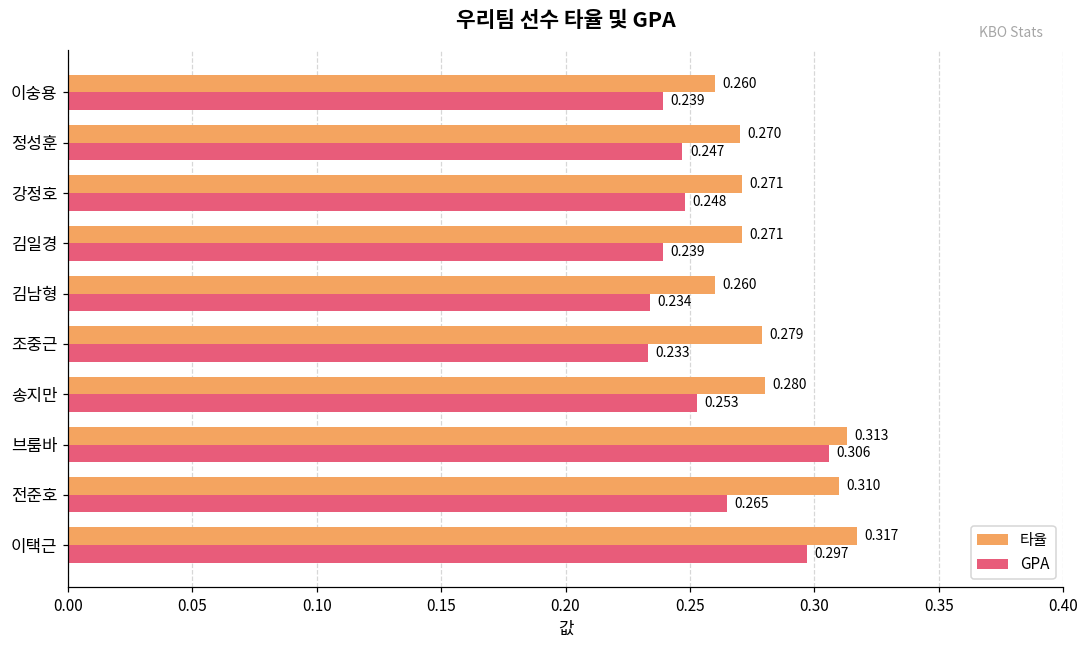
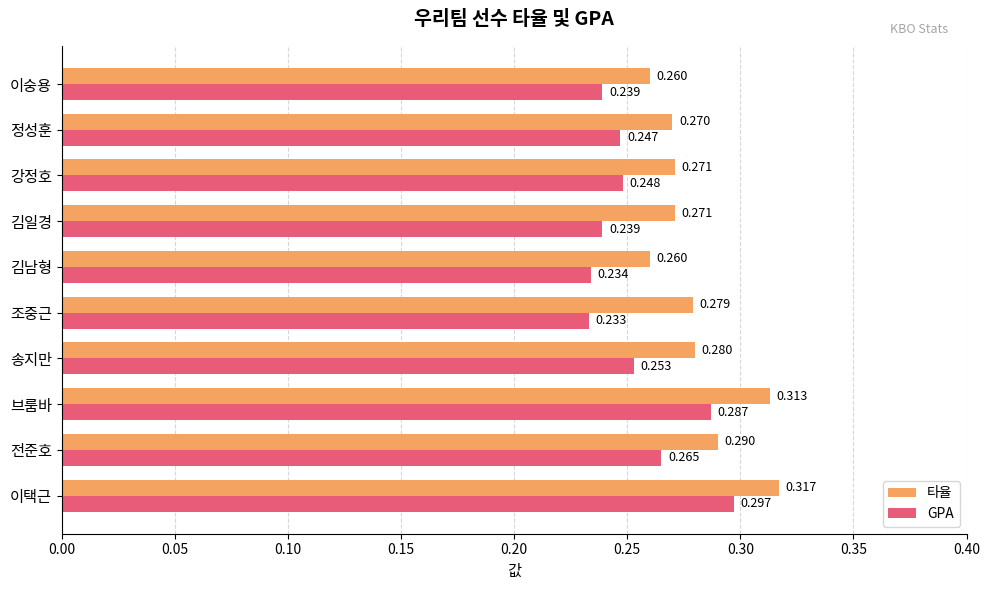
  {
    "타율": {
      "이숭용": 0.260,
      "정성훈": 0.270,
      "강정호": 0.271,
      "김일경": 0.271,
      "김남형": 0.260,
      "조중근": 0.279,
      "송지만": 0.280,
      "브룸바": 0.313,
-     "전준호": 0.310,
+     "전준호": 0.290,
      "이택근": 0.317
    },
    "GPA": {
      "이숭용": 0.239,
      "정성훈": 0.247,
      "강정호": 0.248,
      "김일경": 0.239,
      "김남형": 0.234,
      "조중근": 0.233,
      "송지만": 0.253,
-     "브룸바": 0.306,
+     "브룸바": 0.287,
      "전준호": 0.265,
      "이택근": 0.297
    }
  }
